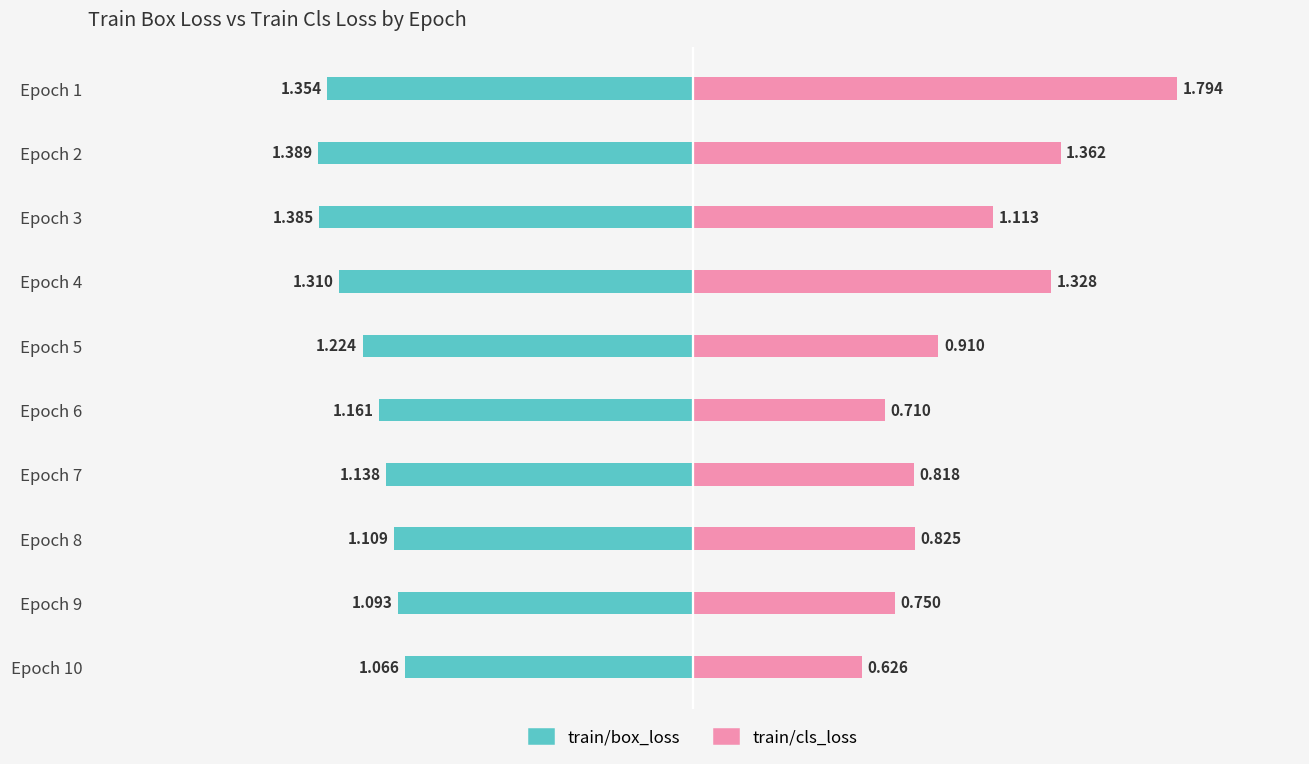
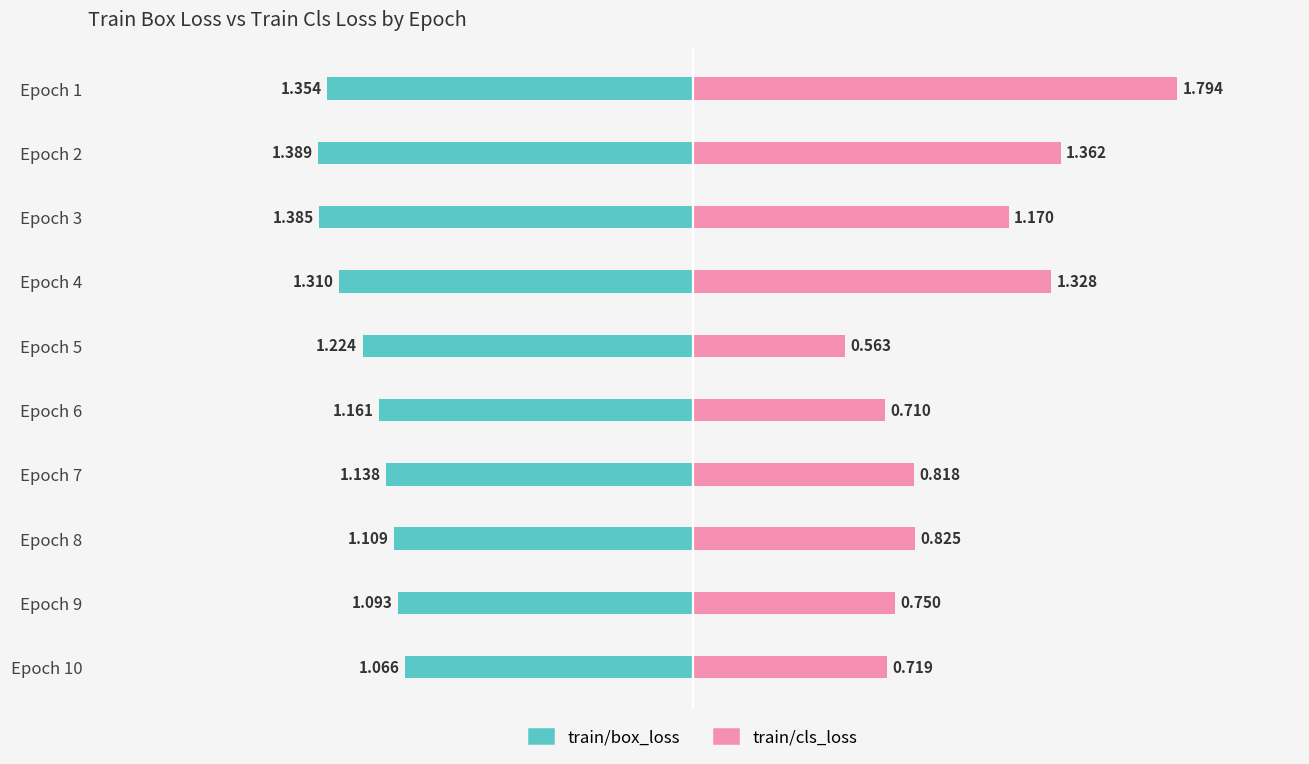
  {
    "train/cls_loss": {
      "Epoch 1": 1.794,
      "Epoch 2": 1.362,
-     "Epoch 3": 1.113,
+     "Epoch 3": 1.170,
      "Epoch 4": 1.328,
-     "Epoch 5": 0.910,
+     "Epoch 5": 0.563,
      "Epoch 6": 0.710,
      "Epoch 7": 0.818,
      "Epoch 8": 0.825,
      "Epoch 9": 0.750,
-     "Epoch 10": 0.626
+     "Epoch 10": 0.719
    }
  }
